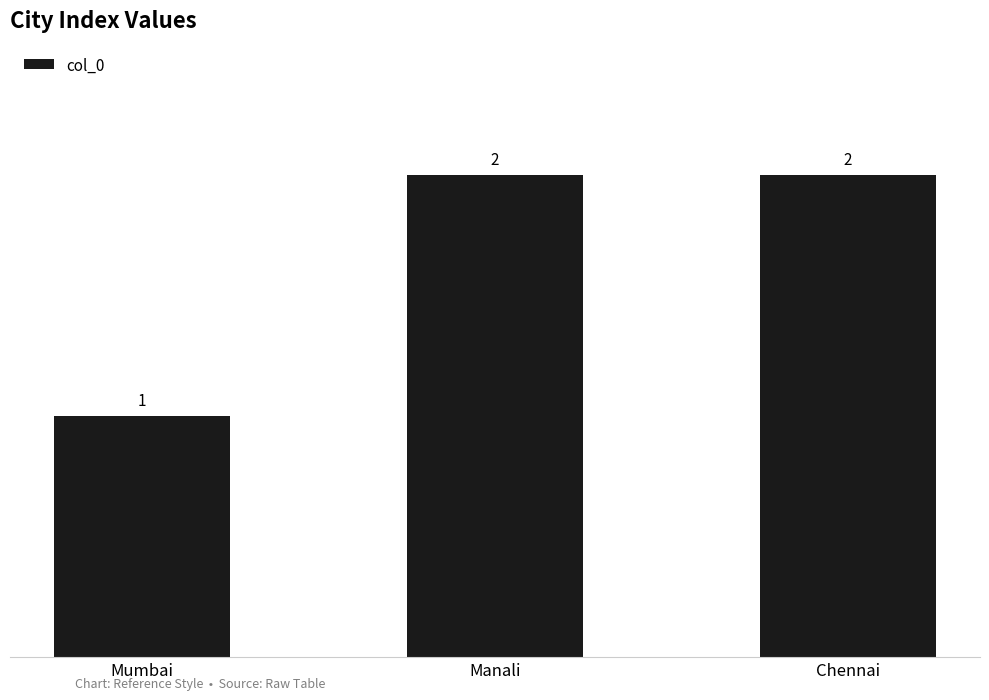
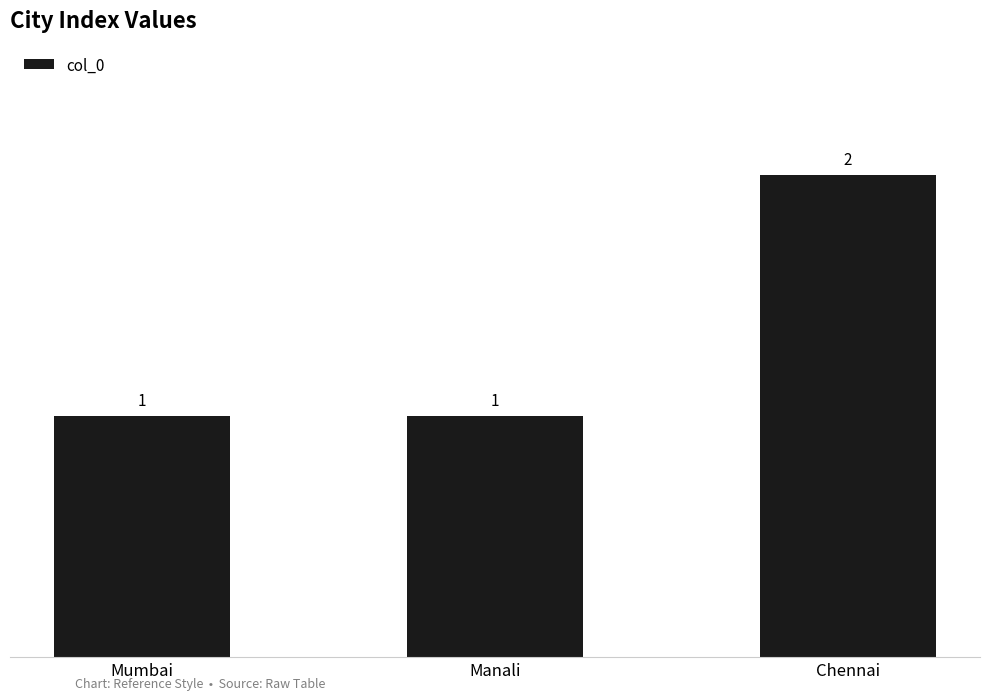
  {
    "Mumbai": 1,
-   "Manali": 2,
+   "Manali": 1,
    "Chennai": 2
  }
